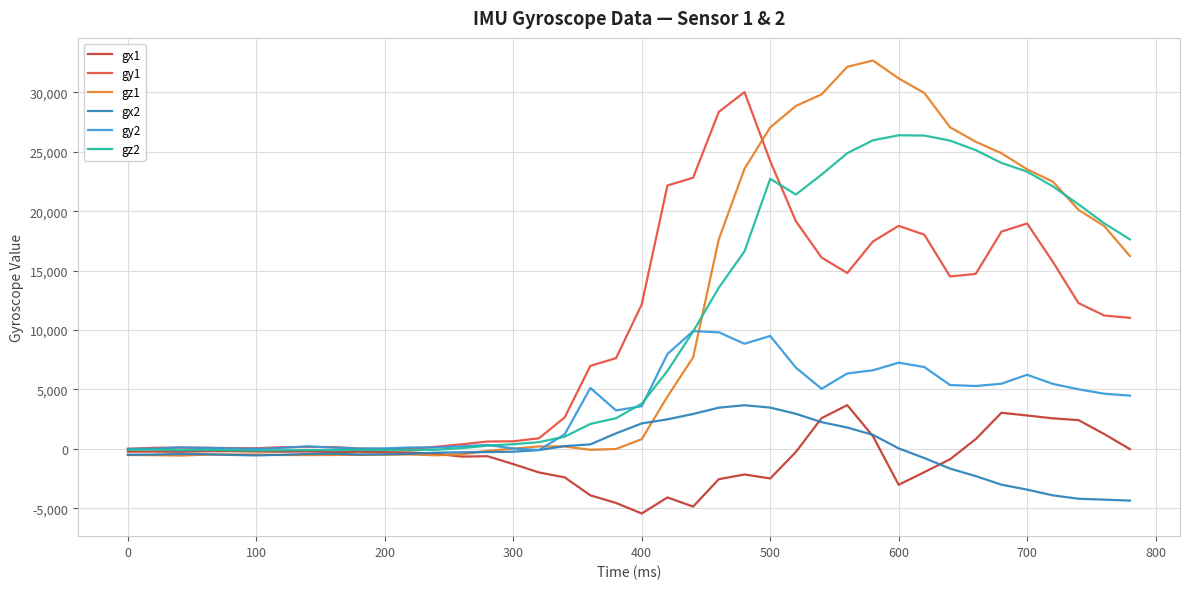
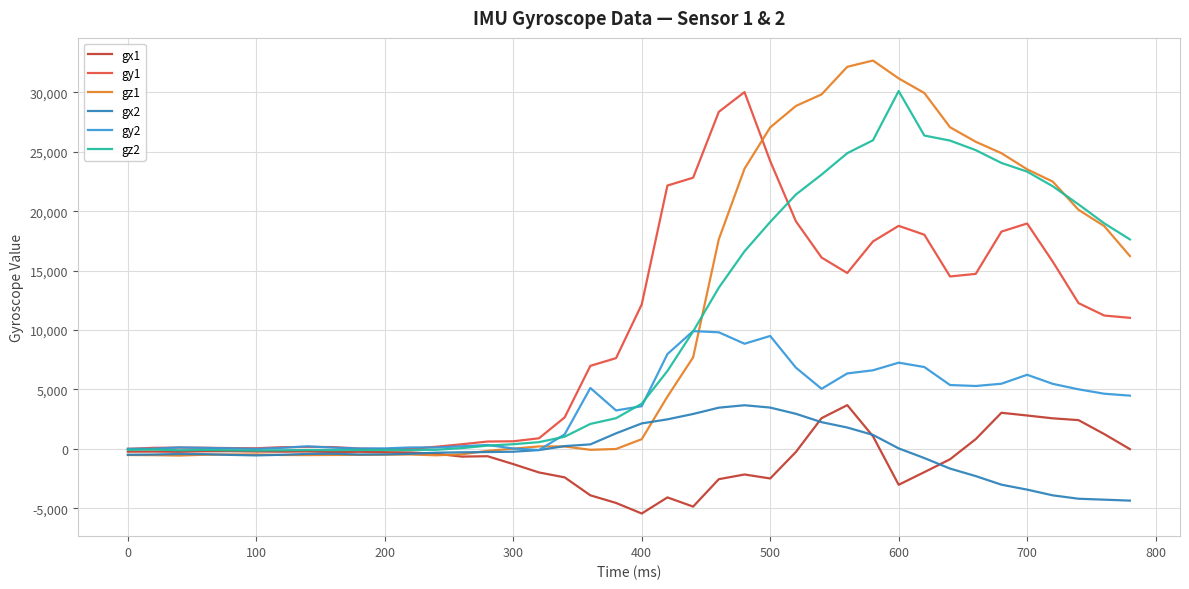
  {
    "gz2": {
      "300": "400",
-     "500": "22,700",
-     "600": "26,400"
+     "500": "19,100",
+     "600": "30,100"
    }
  }
